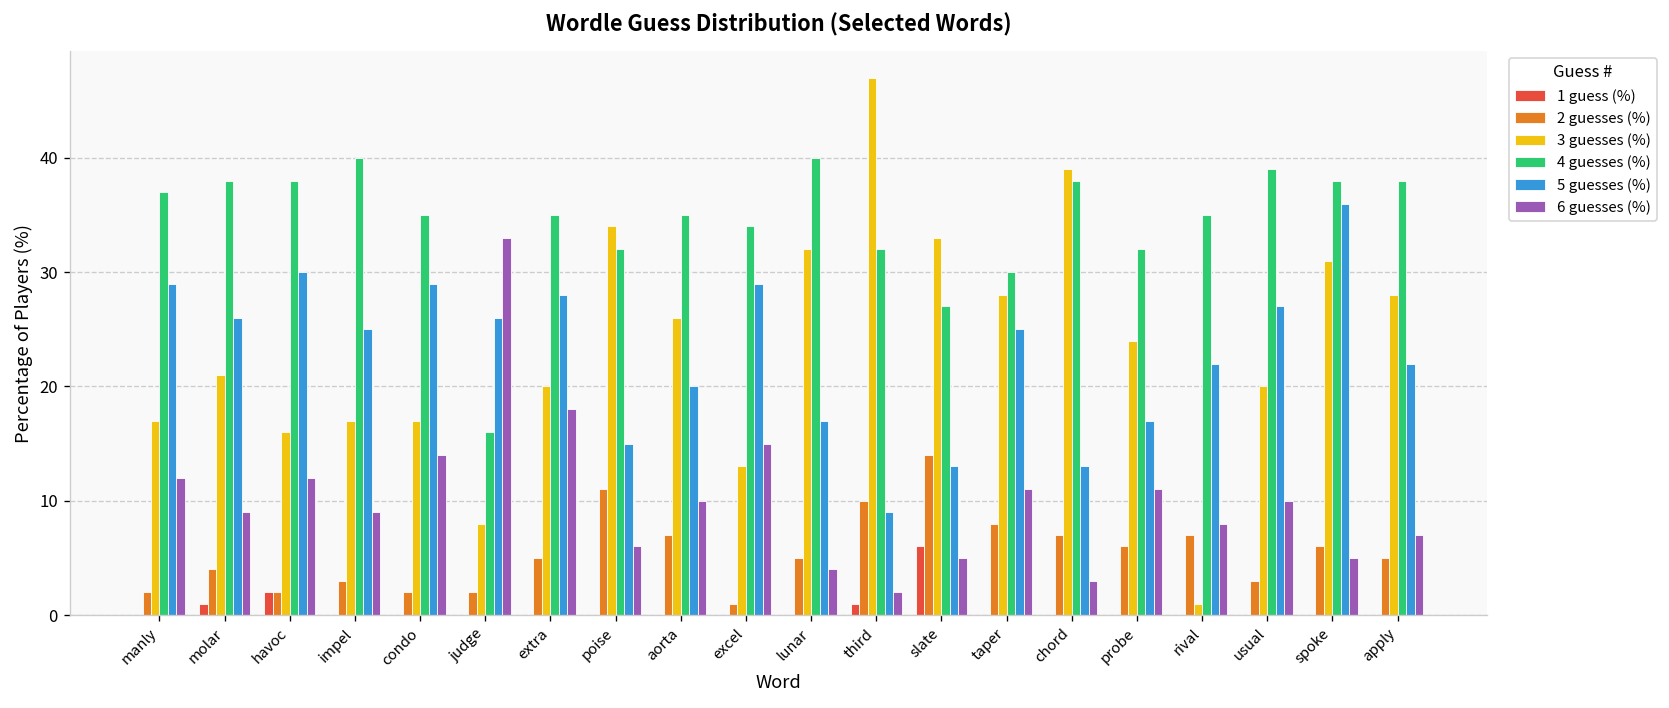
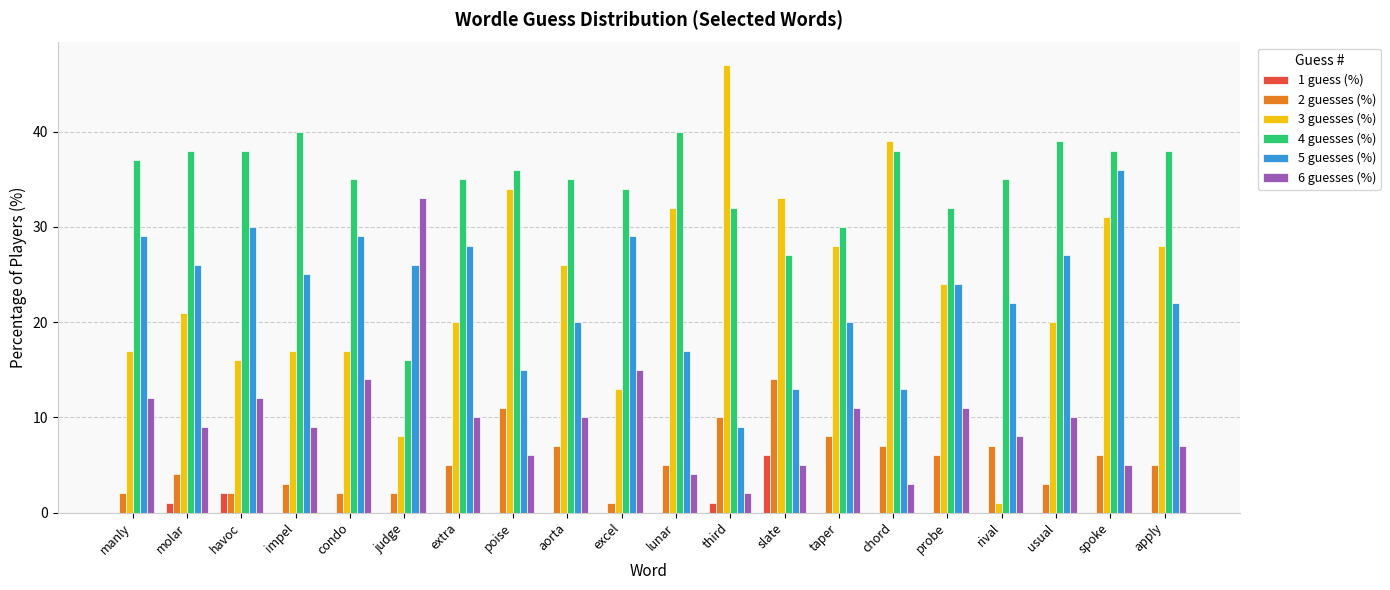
  {
    "3 guesses (%)": {
      "manly": 17,
      "molar": 21,
      "havoc": 16,
      "impel": 17,
      "condo": 17,
      "judge": 8,
      "extra": 20,
      "poise": 34,
      "aorta": 26,
      "excel": 13,
      "lunar": 32,
      "third": 47,
      "slate": 33,
      "taper": 28,
      "chord": 39,
      "probe": 24,
      "rival": 1,
      "usual": 20,
      "spoke": 31,
      "apply": 28
    },
    "4 guesses (%)": {
      "manly": 37,
      "molar": 38,
      "havoc": 38,
      "impel": 40,
      "condo": 35,
      "judge": 16,
      "extra": 35,
-     "poise": 32,
+     "poise": 36,
      "aorta": 35,
      "excel": 34,
      "lunar": 40,
      "third": 32,
      "slate": 27,
      "taper": 30,
      "chord": 38,
      "probe": 32,
      "rival": 35,
      "usual": 39,
      "spoke": 38,
      "apply": 38
    },
    "5 guesses (%)": {
      "manly": 29,
      "molar": 26,
      "havoc": 30,
      "impel": 25,
      "condo": 29,
      "judge": 26,
      "extra": 28,
      "poise": 15,
      "aorta": 20,
      "excel": 29,
      "lunar": 17,
      "third": 9,
      "slate": 13,
-     "taper": 25,
+     "taper": 20,
      "chord": 13,
-     "probe": 17,
+     "probe": 24,
      "rival": 22,
      "usual": 27,
      "spoke": 36,
      "apply": 22
    },
    "6 guesses (%)": {
      "manly": 12,
      "molar": 9,
      "havoc": 12,
      "impel": 9,
      "condo": 14,
      "judge": 33,
-     "extra": 18,
+     "extra": 10,
      "poise": 6,
      "aorta": 10,
      "excel": 15,
      "lunar": 4,
      "third": 2,
      "slate": 5,
      "taper": 11,
      "chord": 3,
      "probe": 11,
      "rival": 8,
      "usual": 10,
      "spoke": 5,
      "apply": 7
    }
  }
